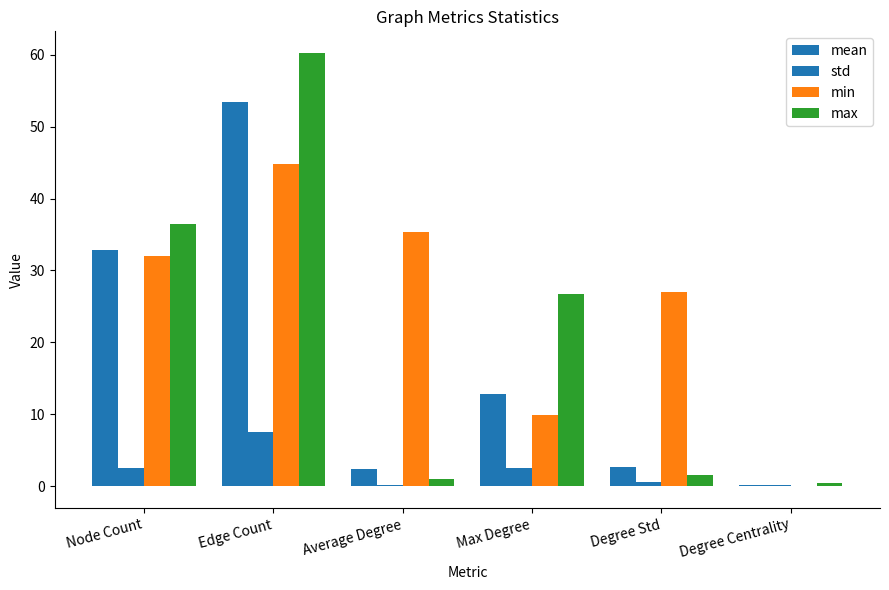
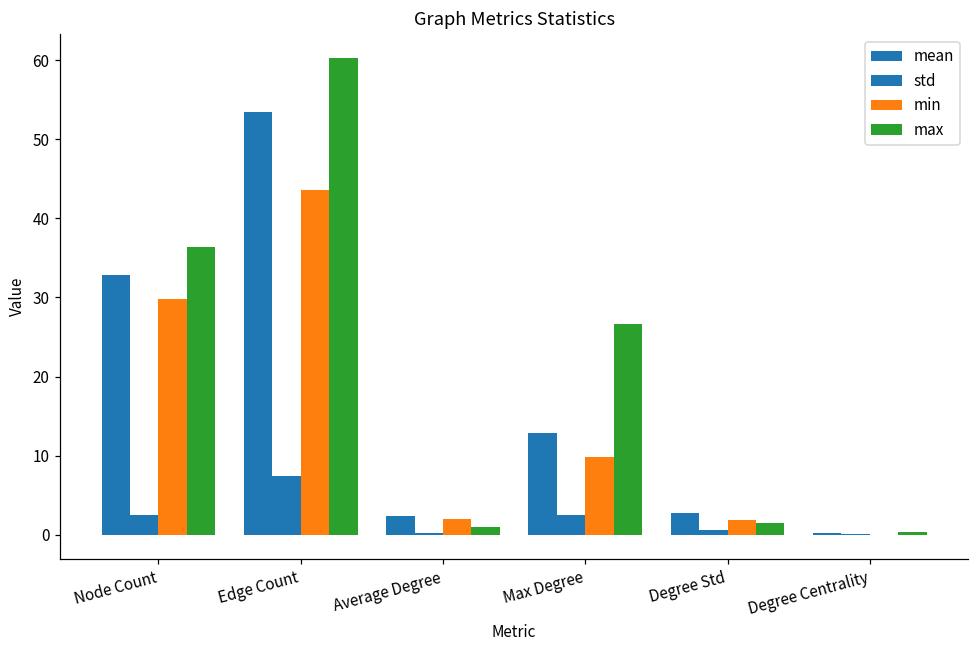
  {
    "min": {
-     "Node Count": 32,
-     "Edge Count": 45,
-     "Average Degree": 35,
+     "Node Count": 30,
+     "Edge Count": 44,
+     "Average Degree": 2,
      "Max Degree": 10,
-     "Degree Std": 27
+     "Degree Std": 2
    },
    "max": {
      "Node Count": 36,
      "Edge Count": 60,
      "Average Degree": 1,
      "Max Degree": 27,
      "Degree Std": 1,
      "Degree Centrality": 0
    }
  }
